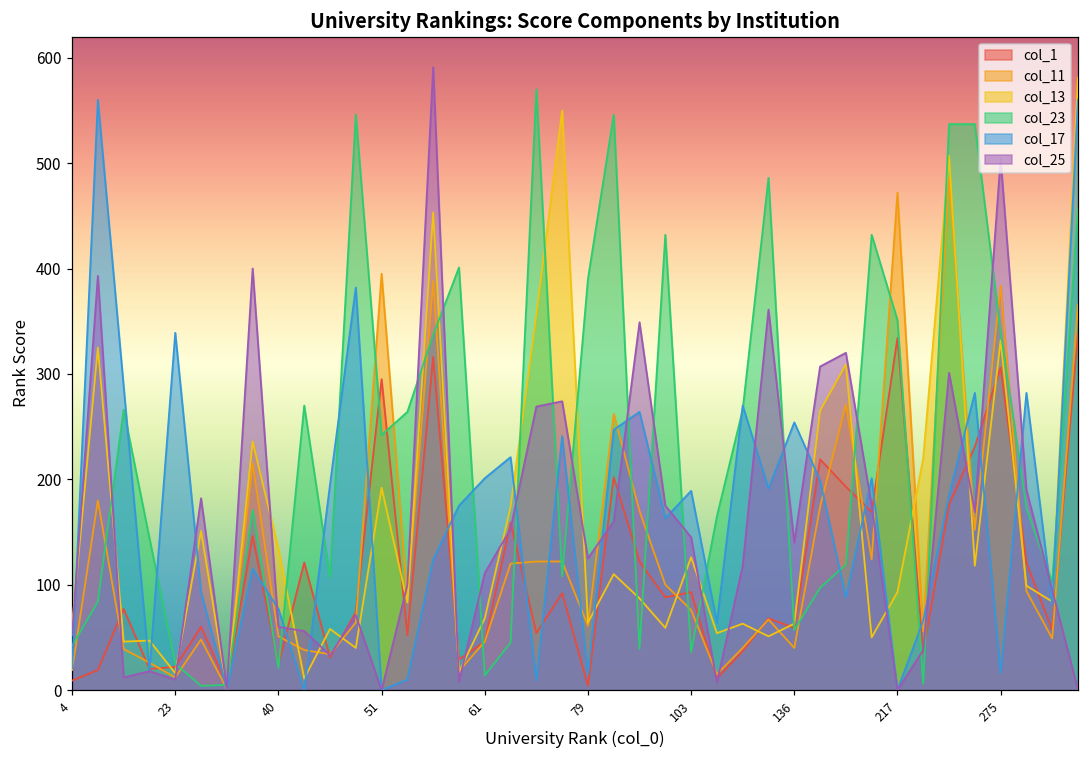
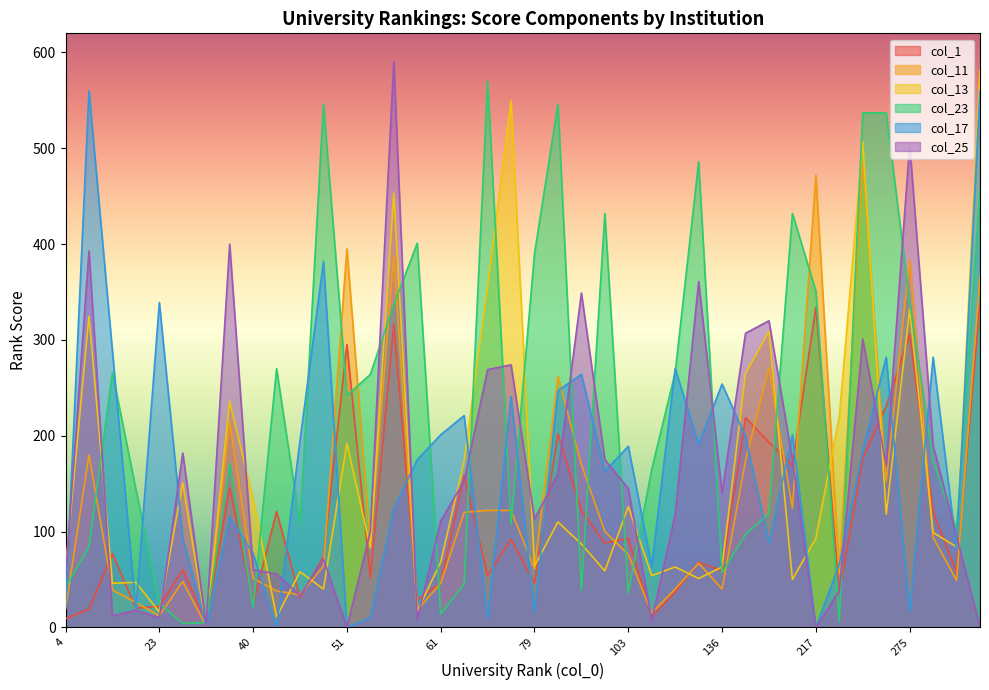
  {
    "col_1": {
      "4": 10,
      "40": 20,
      "51": 300,
-     "79": 0,
+     "79": 50,
      "103": 90,
      "217": 330,
      "275": 310
    },
    "col_23": {
      "4": 40,
      "40": 20,
      "51": 240,
      "61": 10,
      "79": 390,
      "103": 40,
      "217": 350,
      "275": 340
    },
    "col_17": {
      "40": 80,
      "61": 200,
      "79": 20,
      "103": 190,
      "136": 250,
      "275": 20
    },
    "col_25": {
      "4": 50,
      "40": 60,
      "61": 110,
-     "79": 130,
+     "79": 110,
      "103": 150,
      "136": 140
    }
  }
